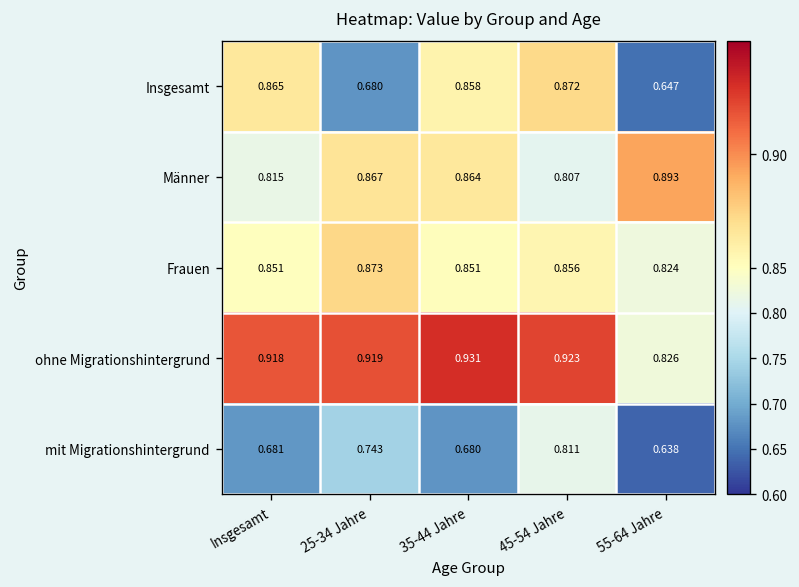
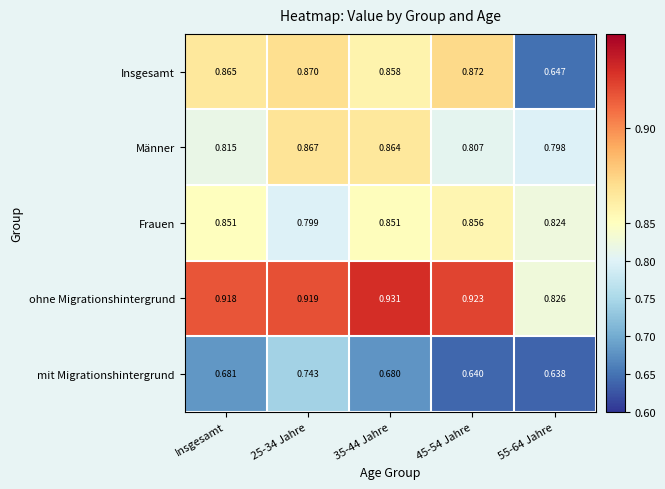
  {
    "Insgesamt": {
      "Insgesamt": 0.865,
-     "25-34 Jahre": 0.680,
+     "25-34 Jahre": 0.870,
      "35-44 Jahre": 0.858,
      "45-54 Jahre": 0.872,
      "55-64 Jahre": 0.647
    },
    "Männer": {
      "Insgesamt": 0.815,
      "25-34 Jahre": 0.867,
      "35-44 Jahre": 0.864,
      "45-54 Jahre": 0.807,
-     "55-64 Jahre": 0.893
+     "55-64 Jahre": 0.798
    },
    "Frauen": {
      "Insgesamt": 0.851,
-     "25-34 Jahre": 0.873,
+     "25-34 Jahre": 0.799,
      "35-44 Jahre": 0.851,
      "45-54 Jahre": 0.856,
      "55-64 Jahre": 0.824
    },
    "ohne Migrationshintergrund": {
      "Insgesamt": 0.918,
      "25-34 Jahre": 0.919,
      "35-44 Jahre": 0.931,
      "45-54 Jahre": 0.923,
      "55-64 Jahre": 0.826
    },
    "mit Migrationshintergrund": {
      "Insgesamt": 0.681,
      "25-34 Jahre": 0.743,
      "35-44 Jahre": 0.680,
-     "45-54 Jahre": 0.811,
+     "45-54 Jahre": 0.640,
      "55-64 Jahre": 0.638
    }
  }
